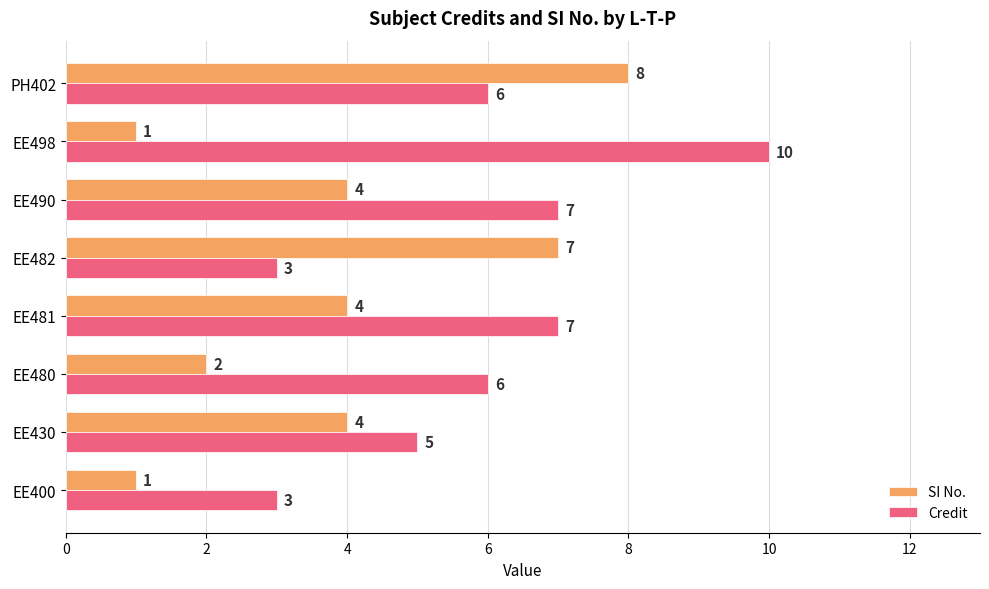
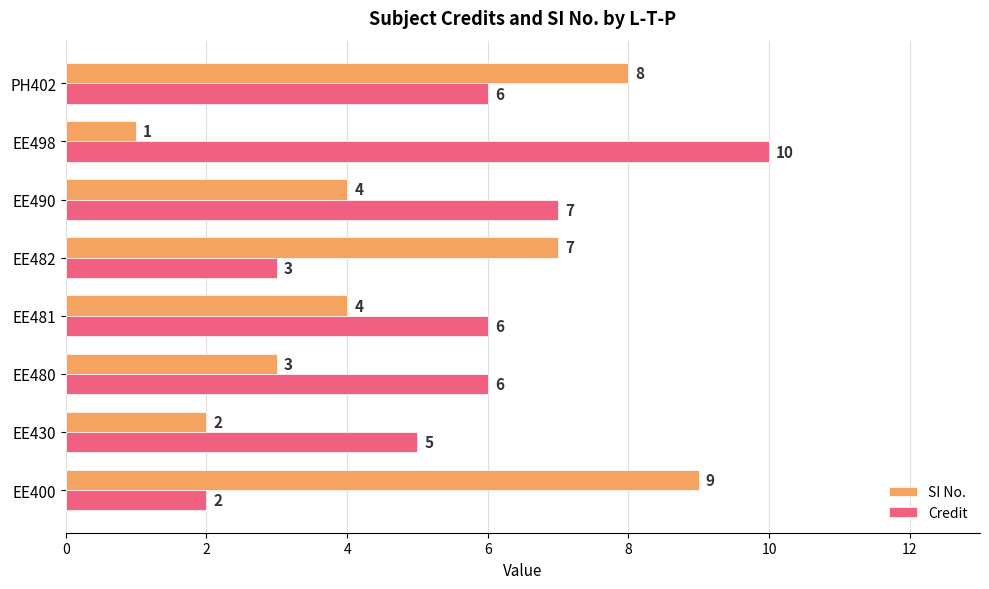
  {
    "SI No.": {
      "PH402": 8,
      "EE498": 1,
      "EE490": 4,
      "EE482": 7,
      "EE481": 4,
-     "EE480": 2,
-     "EE430": 4,
-     "EE400": 1
+     "EE480": 3,
+     "EE430": 2,
+     "EE400": 9
    },
    "Credit": {
      "PH402": 6,
      "EE498": 10,
      "EE490": 7,
      "EE482": 3,
-     "EE481": 7,
+     "EE481": 6,
      "EE480": 6,
      "EE430": 5,
-     "EE400": 3
+     "EE400": 2
    }
  }
